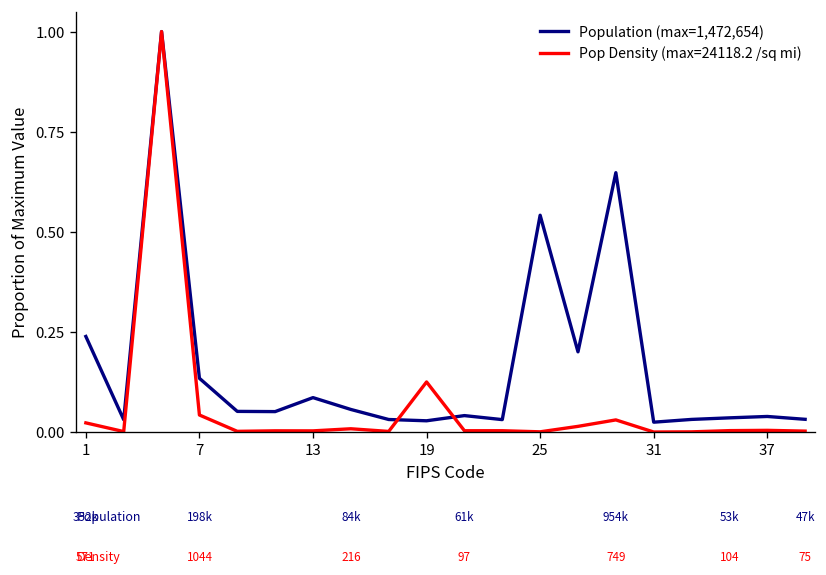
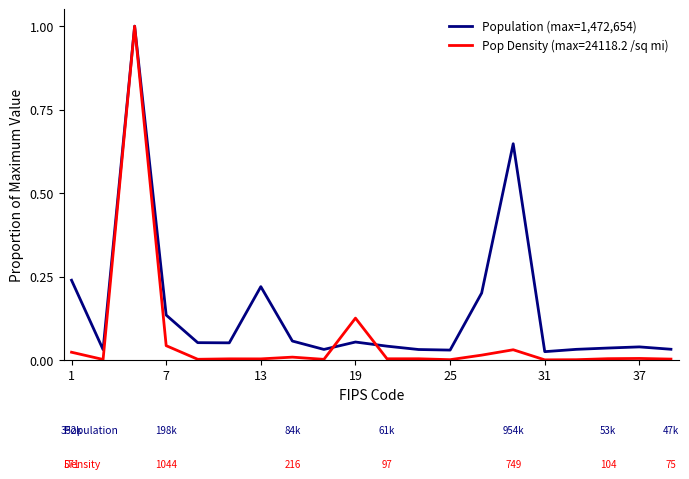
  {
    "Population (max=1,472,654)": {
      "1": 0.24,
      "7": 0.13,
-     "13": 0.09,
-     "19": 0.03,
-     "25": 0.54,
+     "13": 0.22,
+     "19": 0.05,
+     "25": 0.03,
      "31": 0.03,
      "37": 0.04
    },
    "Pop Density (max=24118.2 /sq mi)": {
      "1": 0.02,
      "7": 0.04,
      "13": 0.00,
      "19": 0.13,
      "25": 0.00,
      "31": 0.00,
      "37": 0.01
    }
  }
